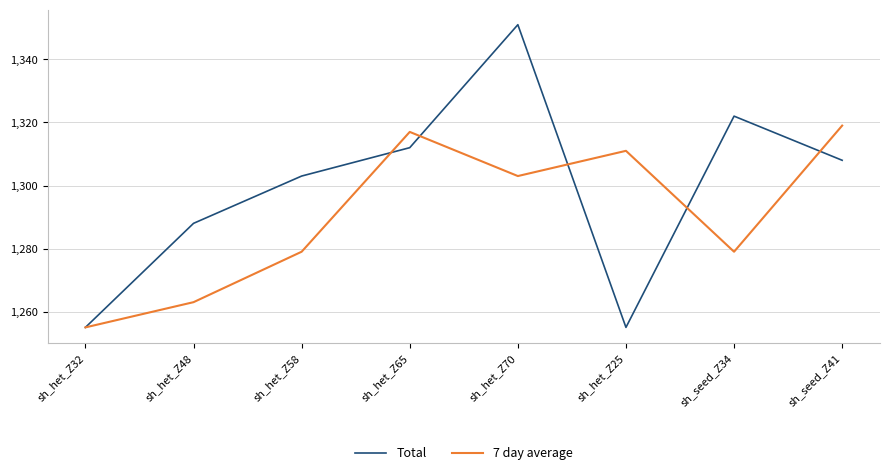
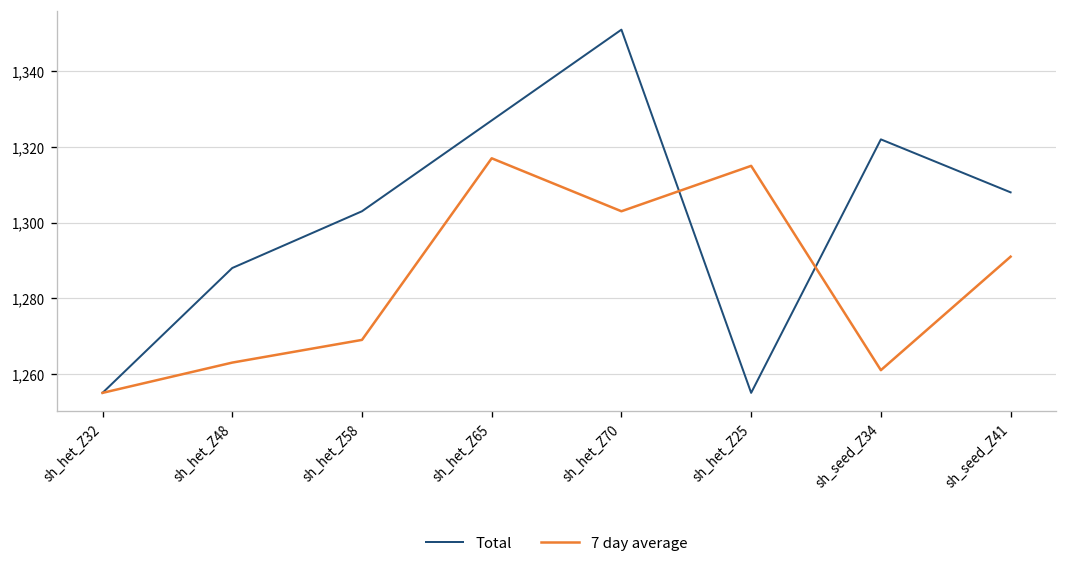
  {
    "Total": {
      "sh_het_Z48": "1,288",
      "sh_het_Z58": "1,303",
-     "sh_het_Z65": "1,312",
+     "sh_het_Z65": "1,327",
      "sh_het_Z70": "1,351",
      "sh_het_Z25": "1,255",
      "sh_seed_Z34": "1,322",
      "sh_seed_Z41": "1,308"
    },
    "7 day average": {
      "sh_het_Z48": "1,263",
-     "sh_het_Z58": "1,279",
+     "sh_het_Z58": "1,269",
      "sh_het_Z65": "1,317",
      "sh_het_Z70": "1,303",
-     "sh_het_Z25": "1,311",
-     "sh_seed_Z34": "1,279",
-     "sh_seed_Z41": "1,319"
+     "sh_het_Z25": "1,315",
+     "sh_seed_Z34": "1,261",
+     "sh_seed_Z41": "1,291"
    }
  }
